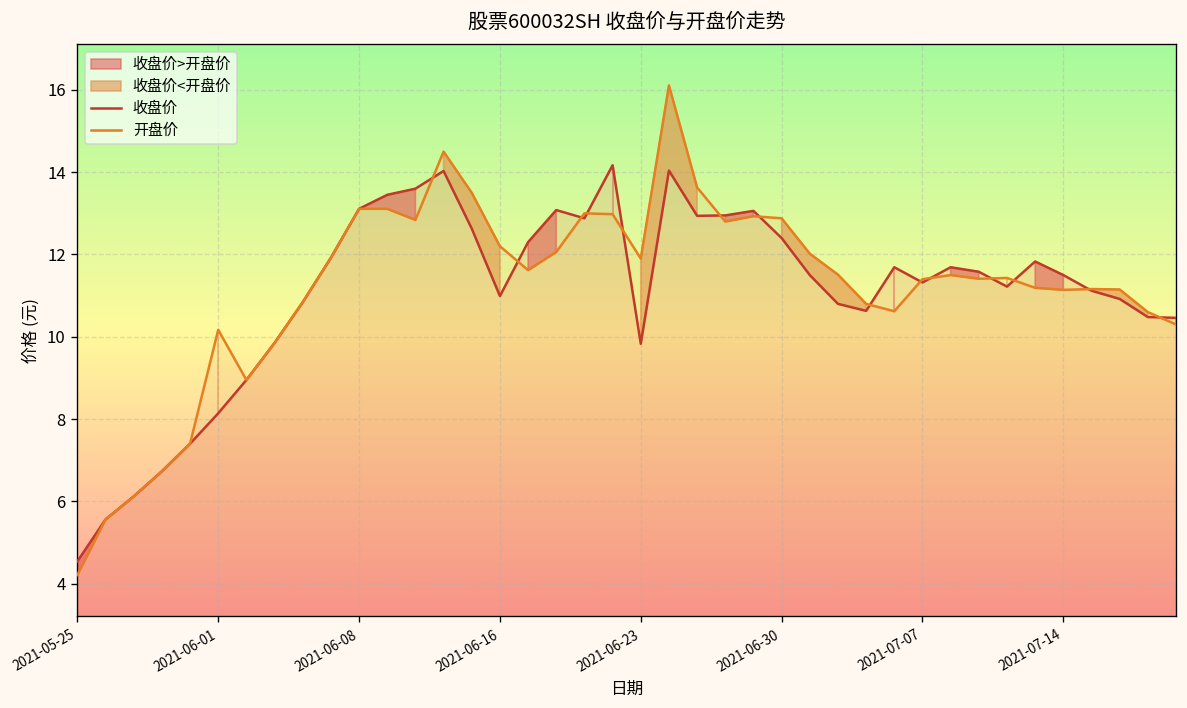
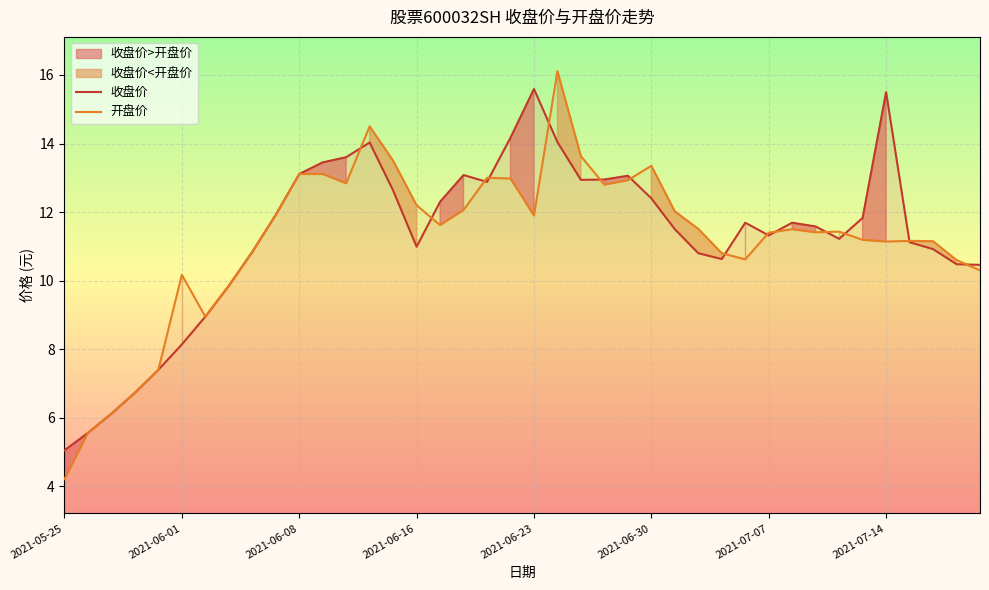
  {
    "收盘价": {
-     "2021-05-25": 4.5,
+     "2021-05-25": 5.1,
      "2021-06-01": 8.1,
      "2021-06-16": 11.0,
-     "2021-06-23": 9.8,
+     "2021-06-23": 15.6,
      "2021-06-30": 12.4,
      "2021-07-07": 11.3,
-     "2021-07-14": 11.5
+     "2021-07-14": 15.5
    },
    "开盘价": {
      "2021-05-25": 4.2,
      "2021-06-01": 10.2,
      "2021-06-16": 12.2,
      "2021-06-23": 11.9,
-     "2021-06-30": 12.9,
+     "2021-06-30": 13.4,
      "2021-07-07": 11.4,
      "2021-07-14": 11.1
    }
  }
